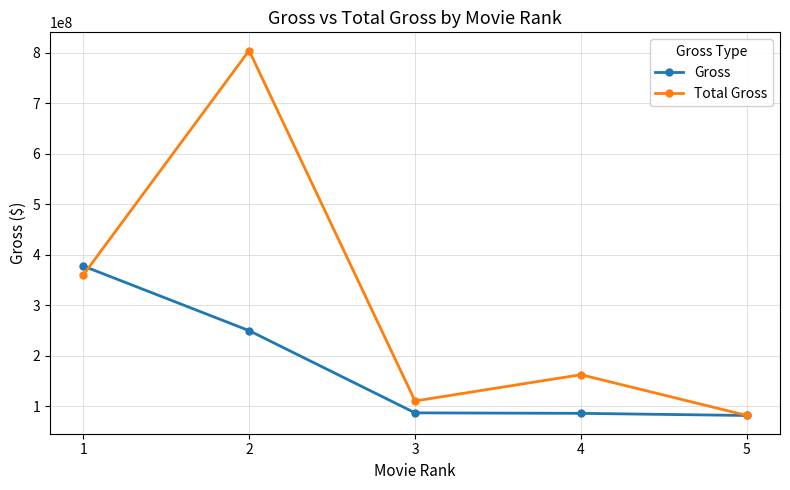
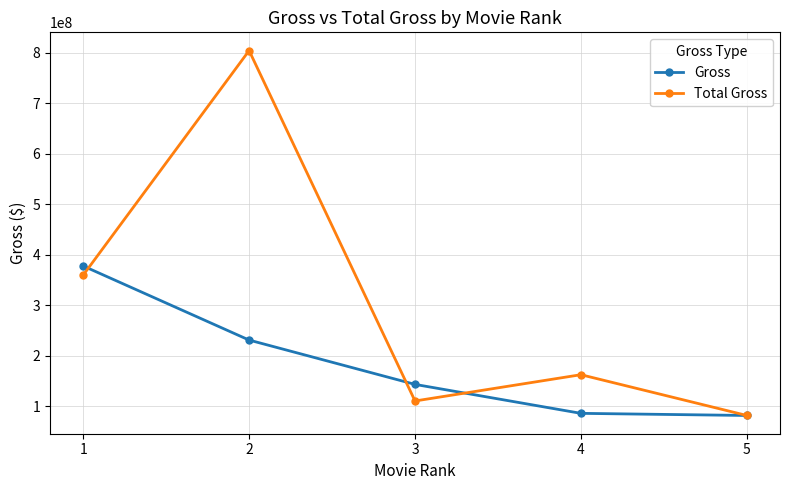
  {
    "Gross": {
      "1": 380000000,
-     "2": 250000000,
-     "3": 90000000,
+     "2": 230000000,
+     "3": 140000000,
      "4": 90000000
    },
    "Total Gross": {
      "1": 360000000,
      "2": 800000000,
      "3": 110000000,
      "4": 160000000
    }
  }
